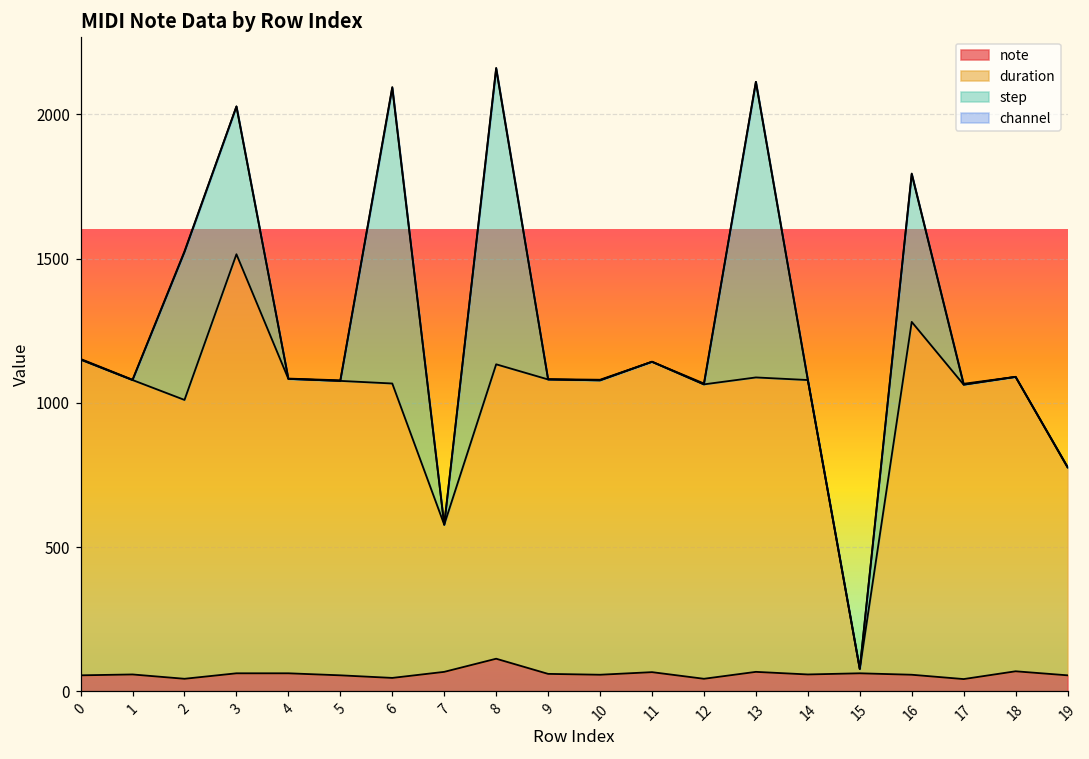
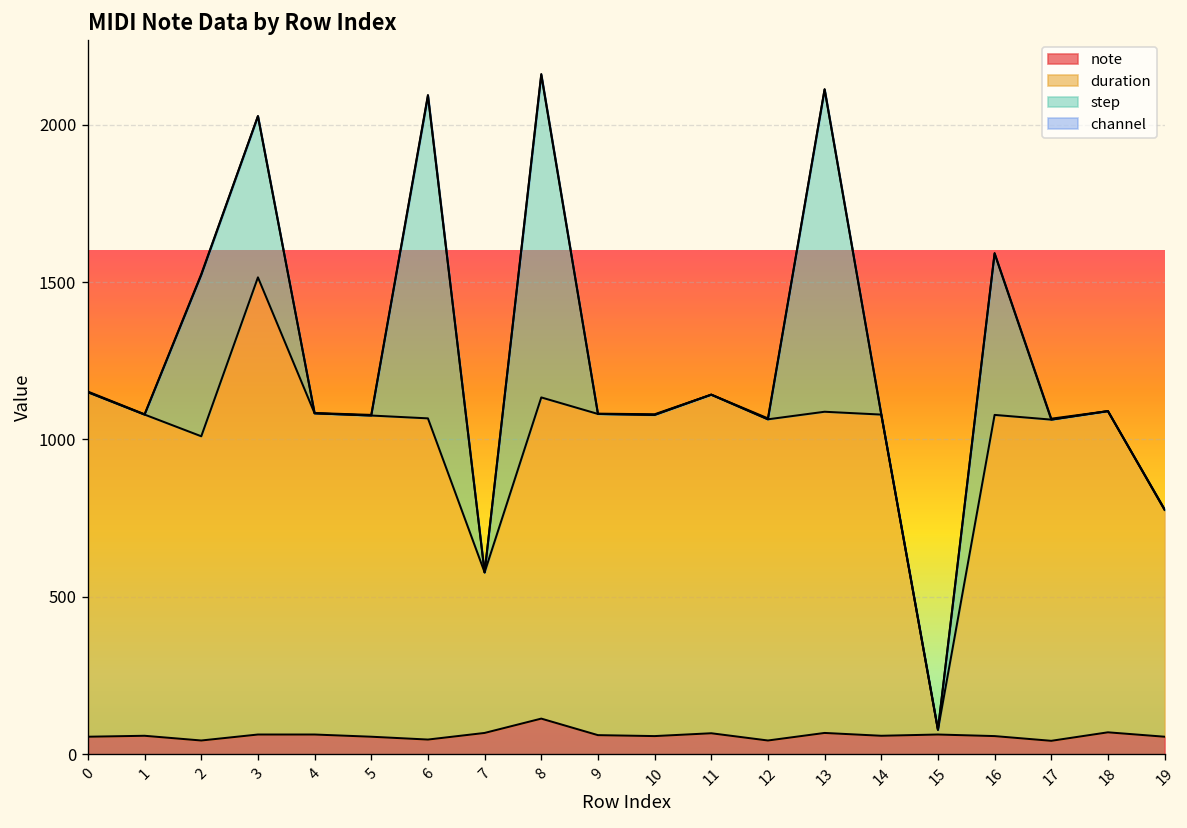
  {
    "note": {
      "0": 60,
      "1": 60,
      "2": 40,
      "3": 60,
      "4": 60,
      "5": 60,
      "6": 50,
      "7": 70,
      "8": 110,
      "9": 60,
      "10": 60,
      "11": 70,
      "12": 40,
      "13": 70,
      "14": 60,
      "15": 60,
      "16": 60,
      "17": 40,
      "18": 70,
      "19": 60
    },
    "duration": {
      "2": 970,
      "3": 1450,
      "6": 1020,
      "8": 1020,
      "13": 1020,
-     "16": 1220
+     "16": 1020
    }
  }
